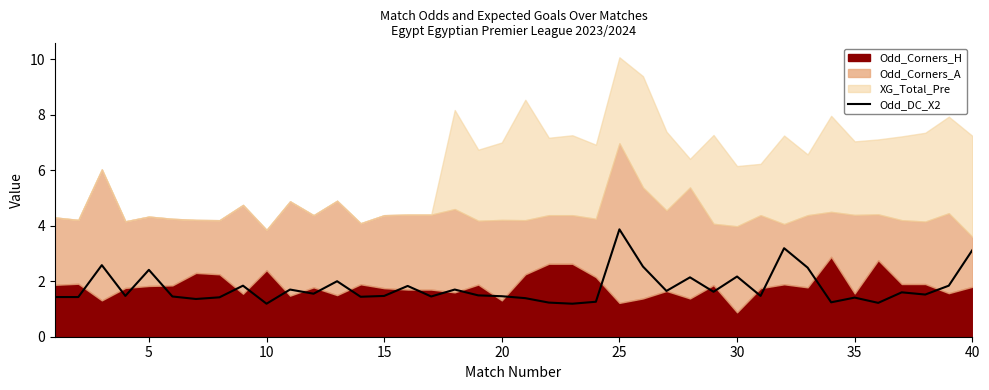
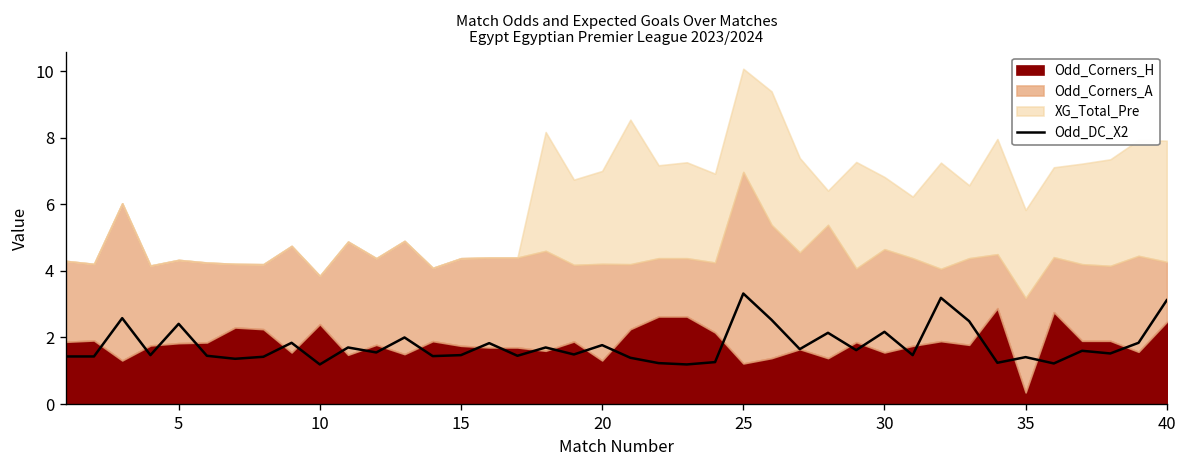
  {
    "Odd_DC_X2": {
      "5": 2.4,
      "10": 1.2,
      "15": 1.5,
-     "20": 1.5,
-     "25": 3.9,
+     "20": 1.8,
+     "25": 3.3,
      "30": 2.2,
      "35": 1.4,
      "40": 3.1
    },
    "Odd_Corners_H": {
      "5": 1.8,
      "10": 2.4,
      "15": 1.8,
      "20": 1.3,
      "25": 1.2,
-     "30": 0.9,
-     "35": 1.6,
-     "40": 1.8
+     "30": 1.6,
+     "35": 0.4,
+     "40": 2.5
    }
  }
